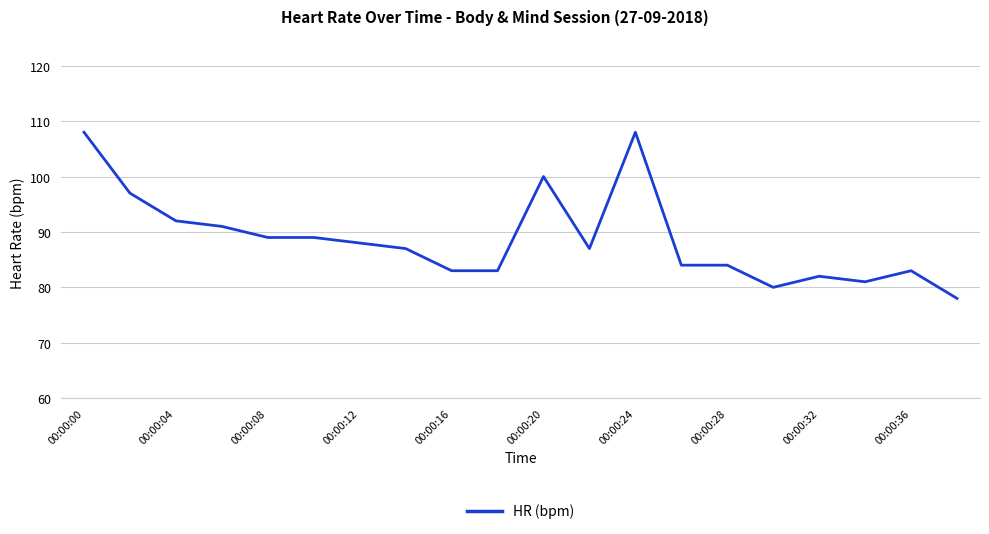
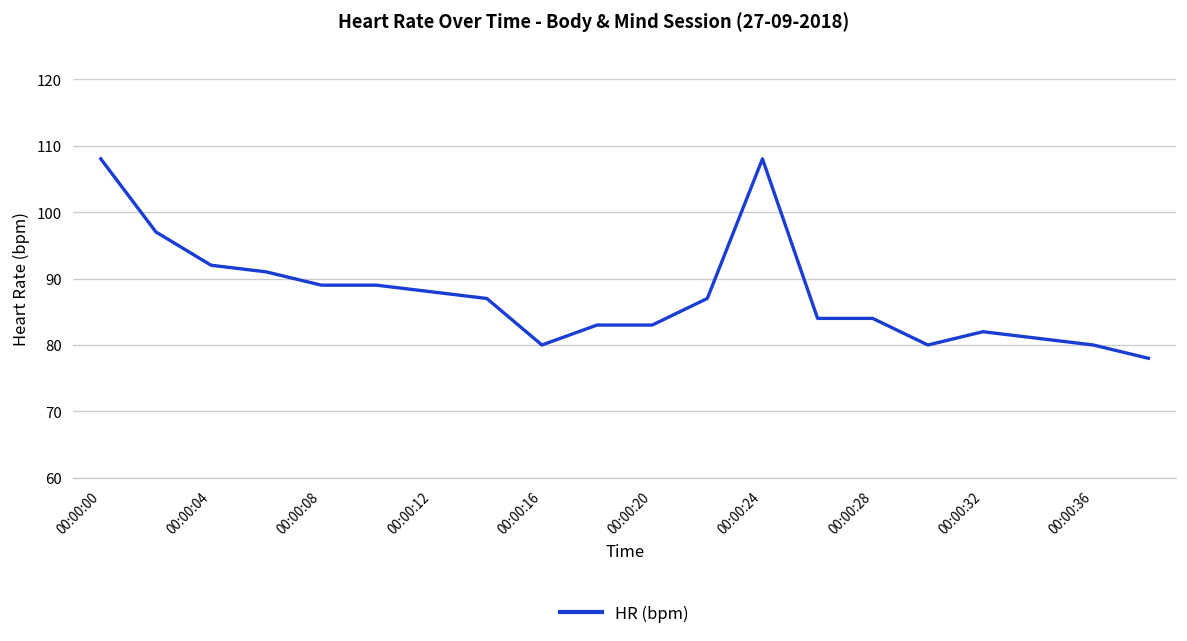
  {
    "00:00:00": 108,
    "00:00:04": 92,
    "00:00:08": 89,
    "00:00:12": 88,
-   "00:00:16": 83,
-   "00:00:20": 100,
+   "00:00:16": 80,
+   "00:00:20": 83,
    "00:00:24": 108,
    "00:00:28": 84,
    "00:00:32": 82,
-   "00:00:36": 83
+   "00:00:36": 80
  }
